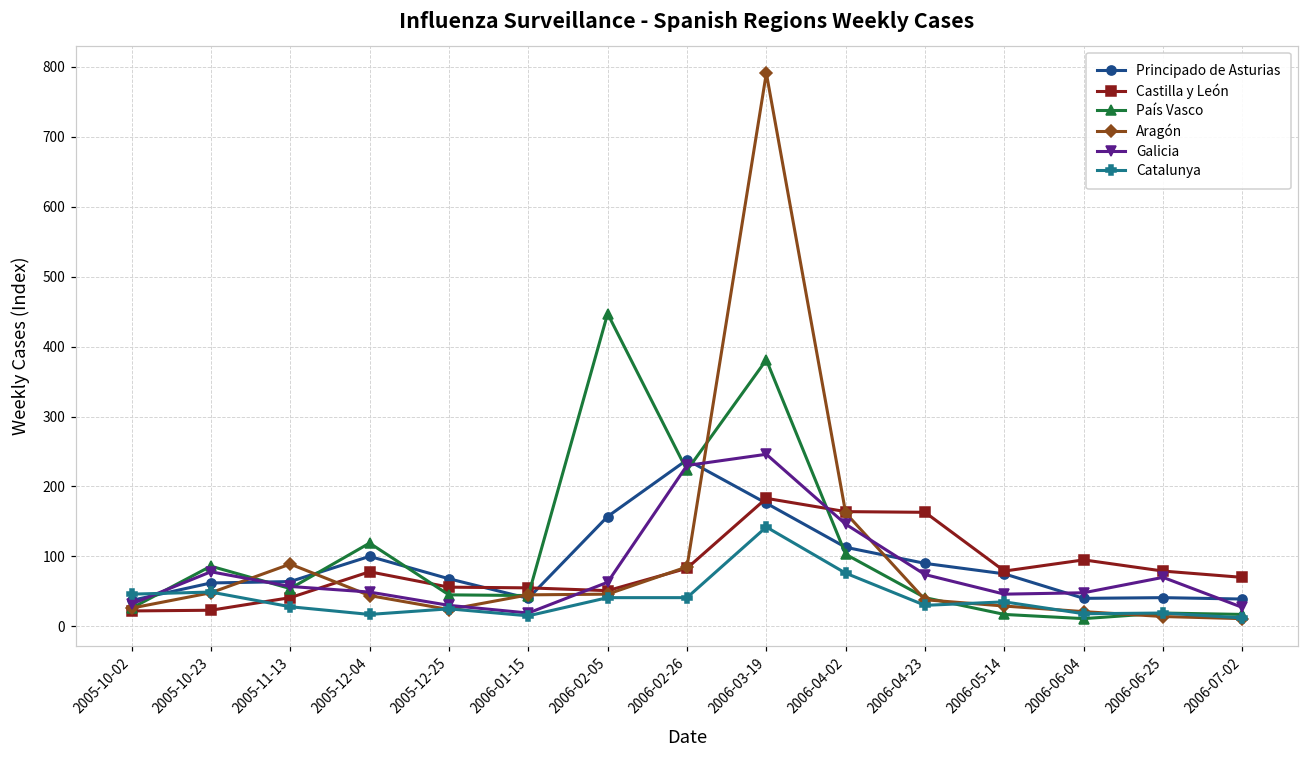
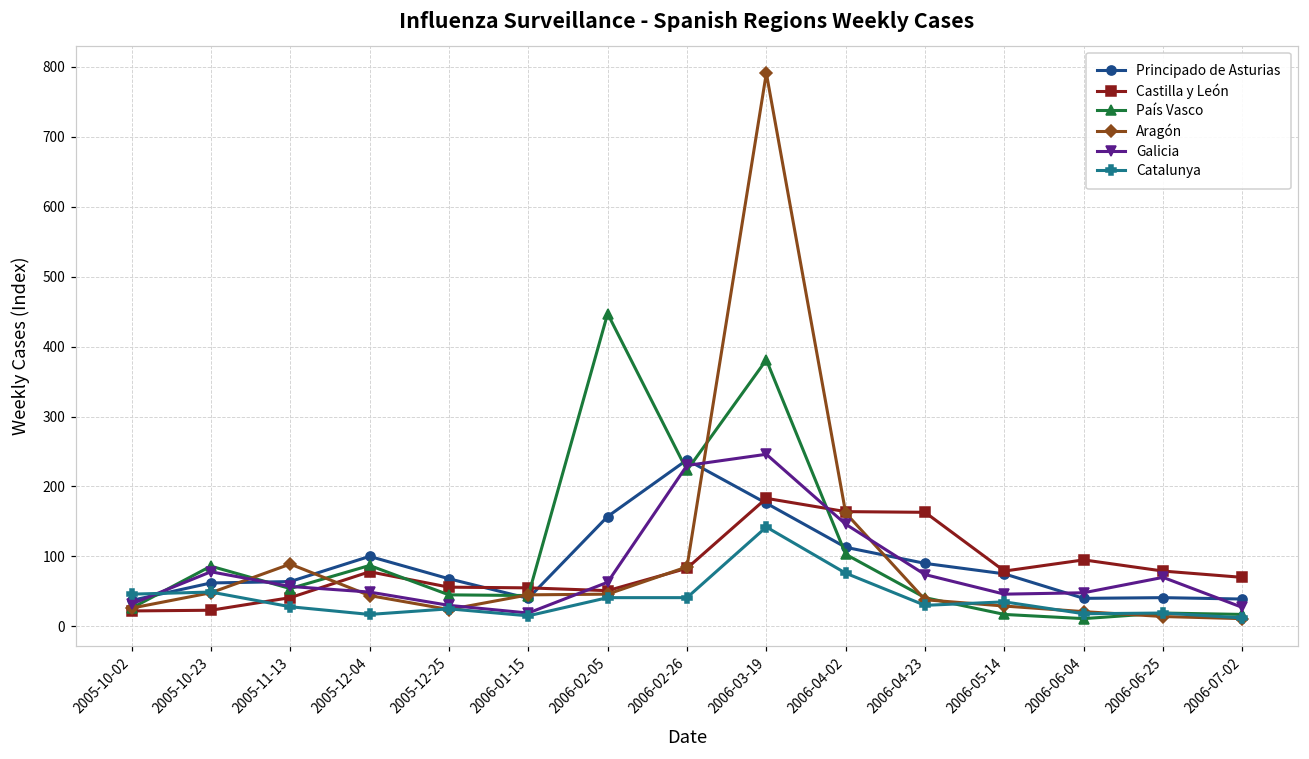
  {
    "País Vasco": {
      "2005-10-23": 90,
-     "2005-12-04": 120,
+     "2005-12-04": 90,
      "2005-12-25": 50,
      "2006-02-05": 450,
      "2006-02-26": 220,
      "2006-03-19": 380,
      "2006-04-02": 100,
      "2006-05-14": 20,
      "2006-06-04": 10,
      "2006-07-02": 20
    },
    "Galicia": {
      "2005-10-02": 30,
      "2005-10-23": 80,
      "2005-12-04": 50,
      "2005-12-25": 30,
      "2006-02-05": 60,
      "2006-02-26": 230,
      "2006-03-19": 250,
      "2006-04-02": 150,
      "2006-04-23": 70,
      "2006-05-14": 50,
      "2006-06-04": 50,
      "2006-06-25": 70,
      "2006-07-02": 30
    }
  }
